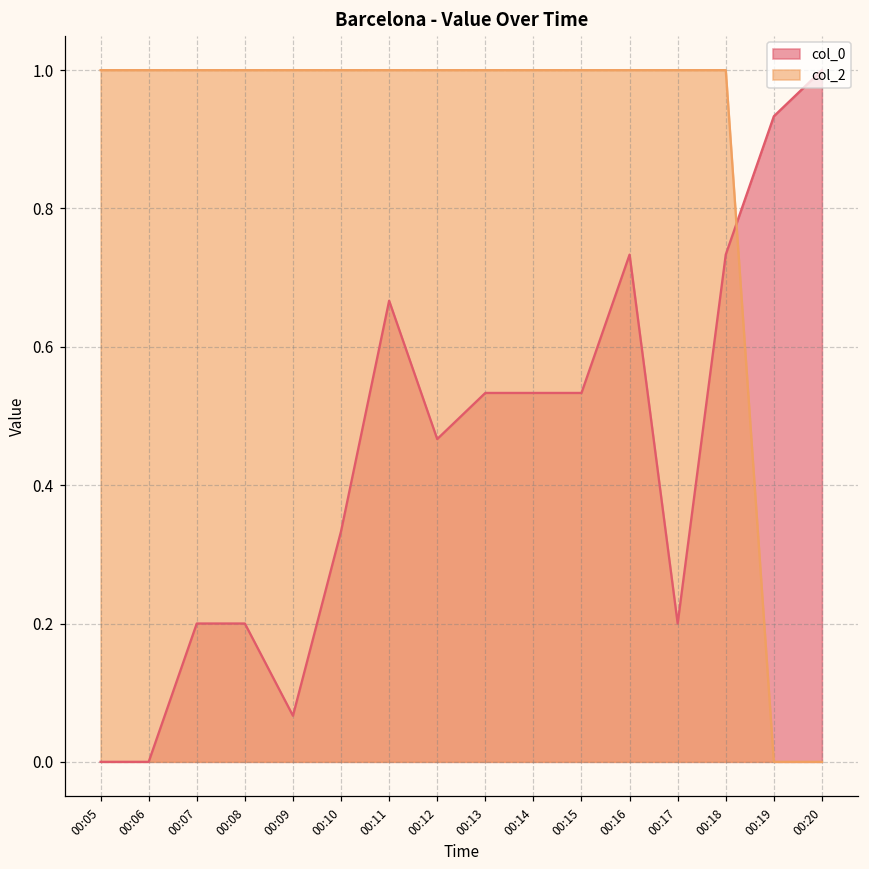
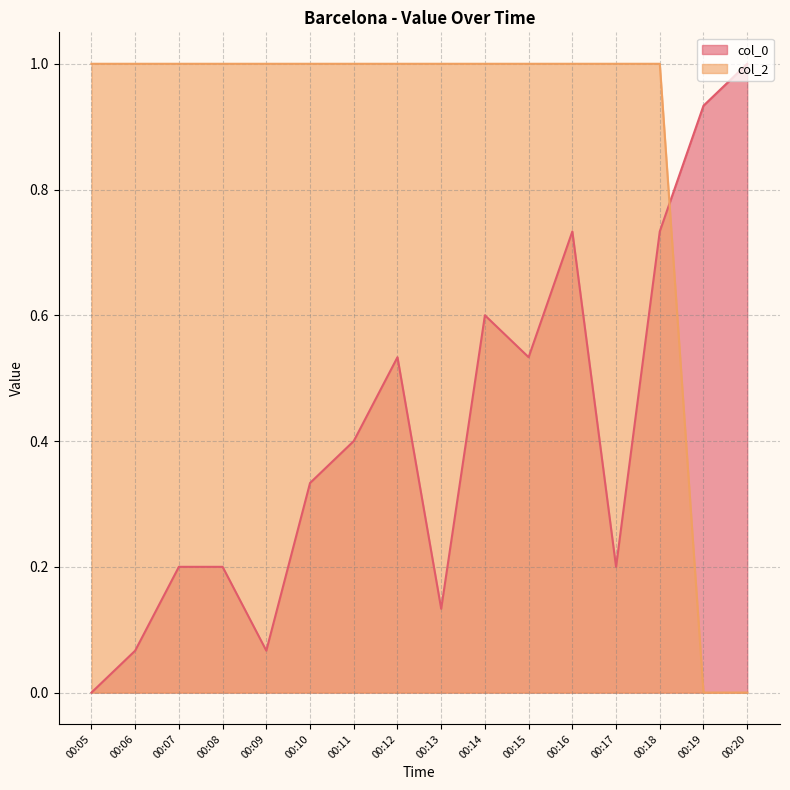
  {
    "col_0": {
      "00:05": 0.00,
-     "00:06": 0.00,
+     "00:06": 0.07,
      "00:07": 0.20,
      "00:08": 0.20,
      "00:09": 0.07,
      "00:10": 0.33,
-     "00:11": 0.67,
-     "00:12": 0.47,
-     "00:13": 0.53,
-     "00:14": 0.53,
+     "00:11": 0.40,
+     "00:12": 0.53,
+     "00:13": 0.13,
+     "00:14": 0.60,
      "00:15": 0.53,
      "00:16": 0.73,
      "00:17": 0.20,
      "00:18": 0.73,
      "00:19": 0.93
    },
    "col_2": {
      "00:05": 1.00,
      "00:06": 1.00,
      "00:07": 1.00,
      "00:08": 1.00,
      "00:09": 1.00,
      "00:10": 1.00,
      "00:11": 1.00,
      "00:12": 1.00,
      "00:13": 1.00,
      "00:14": 1.00,
      "00:15": 1.00,
      "00:16": 1.00,
      "00:17": 1.00,
      "00:18": 1.00,
      "00:19": 0.00,
      "00:20": 0.00
    }
  }
